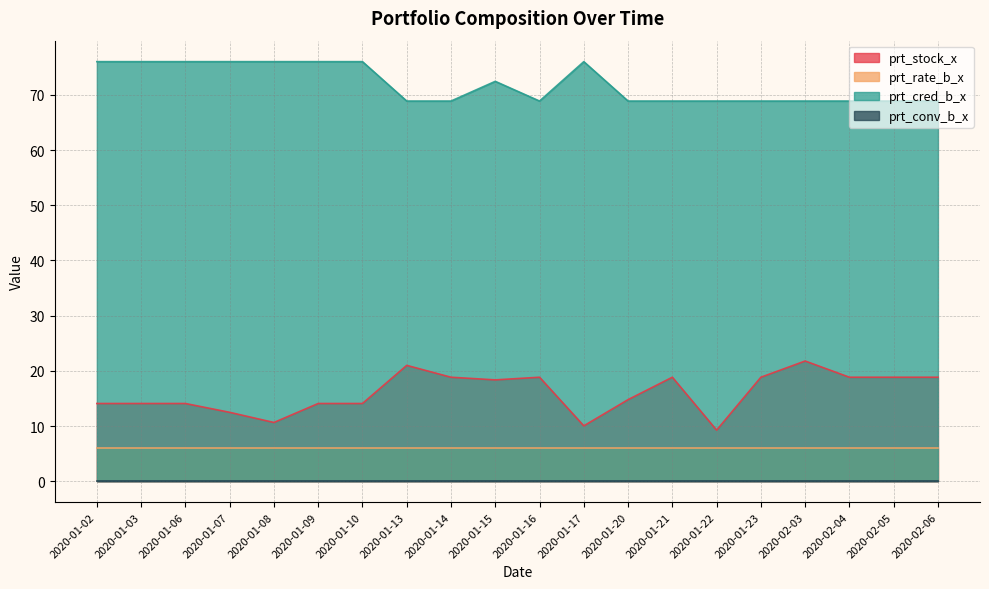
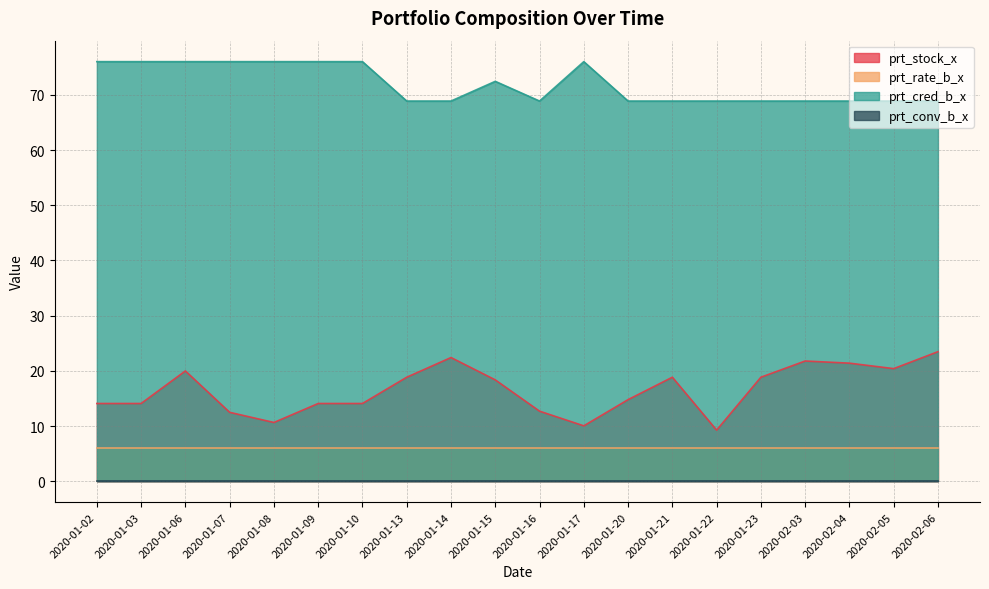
  {
    "prt_stock_x": {
      "2020-01-02": 14,
      "2020-01-03": 14,
-     "2020-01-06": 14,
+     "2020-01-06": 20,
      "2020-01-07": 12,
      "2020-01-08": 11,
      "2020-01-09": 14,
      "2020-01-10": 14,
-     "2020-01-13": 21,
-     "2020-01-14": 19,
+     "2020-01-13": 19,
+     "2020-01-14": 22,
      "2020-01-15": 18,
-     "2020-01-16": 19,
+     "2020-01-16": 13,
      "2020-01-17": 10,
      "2020-01-20": 15,
      "2020-01-21": 19,
      "2020-01-22": 9,
      "2020-01-23": 19,
      "2020-02-03": 22,
-     "2020-02-04": 19,
-     "2020-02-05": 19,
-     "2020-02-06": 19
+     "2020-02-04": 21,
+     "2020-02-05": 20,
+     "2020-02-06": 23
    },
    "prt_rate_b_x": {
      "2020-01-02": 6,
      "2020-01-03": 6,
      "2020-01-06": 6,
      "2020-01-07": 6,
      "2020-01-08": 6,
      "2020-01-09": 6,
      "2020-01-10": 6,
      "2020-01-13": 6,
      "2020-01-14": 6,
      "2020-01-15": 6,
      "2020-01-16": 6,
      "2020-01-17": 6,
      "2020-01-20": 6,
      "2020-01-21": 6,
      "2020-01-22": 6,
      "2020-01-23": 6,
      "2020-02-03": 6,
      "2020-02-04": 6,
      "2020-02-05": 6,
      "2020-02-06": 6
    },
    "prt_cred_b_x": {
      "2020-01-02": 76,
      "2020-01-03": 76,
      "2020-01-06": 76,
      "2020-01-07": 76,
      "2020-01-08": 76,
      "2020-01-09": 76,
      "2020-01-10": 76,
      "2020-01-13": 69,
      "2020-01-14": 69,
      "2020-01-15": 72,
      "2020-01-16": 69,
      "2020-01-17": 76,
      "2020-01-20": 69,
      "2020-01-21": 69,
      "2020-01-22": 69,
      "2020-01-23": 69,
      "2020-02-03": 69
    },
    "prt_conv_b_x": {
      "2020-01-02": 0,
      "2020-01-03": 0,
      "2020-01-06": 0,
      "2020-01-07": 0,
      "2020-01-08": 0,
      "2020-01-09": 0,
      "2020-01-10": 0,
      "2020-01-13": 0,
      "2020-01-14": 0,
      "2020-01-15": 0,
      "2020-01-16": 0,
      "2020-01-17": 0,
      "2020-01-20": 0,
      "2020-01-21": 0,
      "2020-01-22": 0,
      "2020-01-23": 0,
      "2020-02-03": 0,
      "2020-02-04": 0,
      "2020-02-05": 0,
      "2020-02-06": 0
    }
  }
